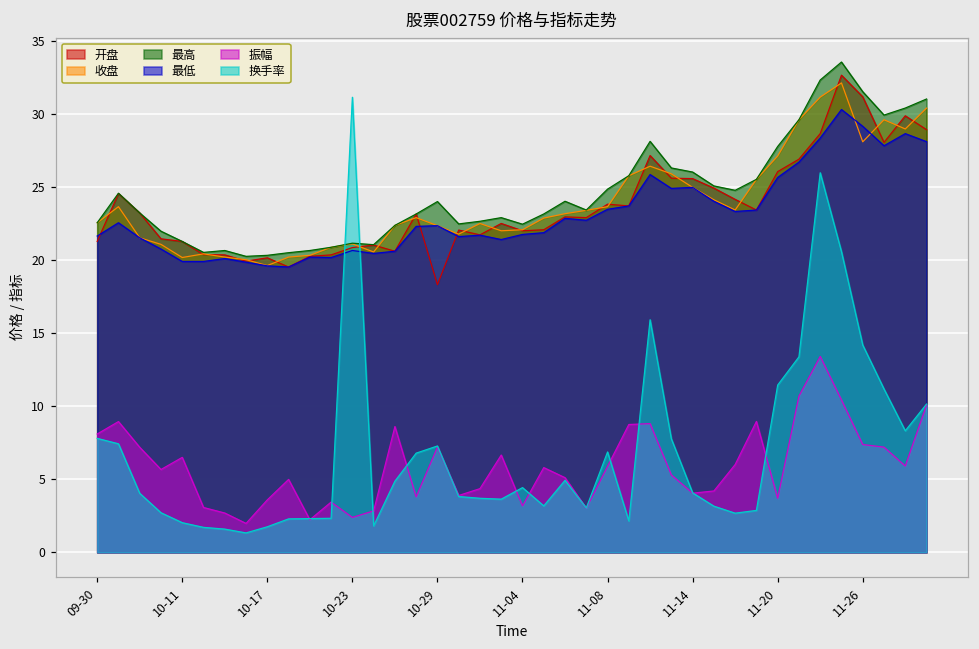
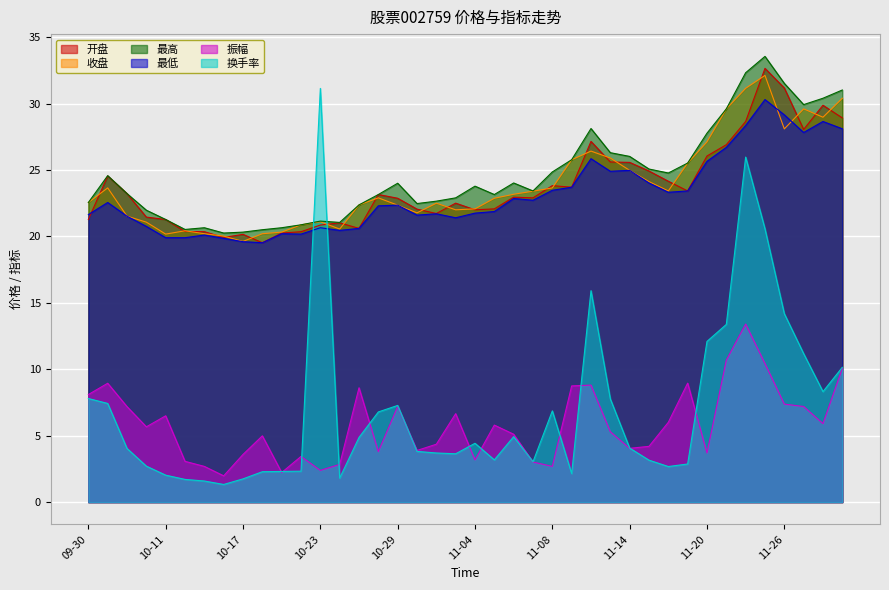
  {
    "开盘": {
      "09-30": 21.3,
      "10-23": 20.9,
-     "10-29": 18.3,
+     "10-29": 22.9,
      "11-14": 25.6,
      "11-20": 26.1,
      "11-26": 31.2
    },
    "收盘": {
      "10-11": 20.2,
      "11-20": 27.1,
      "11-26": 28.1
    },
    "最高": {
      "10-29": 24.0,
-     "11-04": 22.5,
+     "11-04": 23.8,
      "11-08": 24.9,
      "11-14": 26.0,
      "11-20": 27.8,
      "11-26": 31.5
    },
    "最低": {
      "09-30": 21.7,
      "10-11": 19.9,
      "10-23": 20.7,
      "11-04": 21.8,
      "11-20": 25.7,
      "11-26": 29.2
    },
    "振幅": {
      "09-30": 8.1,
      "10-11": 6.5,
      "10-17": 3.6,
      "10-23": 2.4,
      "11-04": 3.2,
-     "11-08": 5.9,
+     "11-08": 2.7,
      "11-20": 3.7,
      "11-26": 7.4
    },
    "换手率": {
      "09-30": 7.8,
      "10-11": 2.0,
      "10-17": 1.8,
      "10-23": 31.2,
      "11-04": 4.4,
      "11-08": 6.9,
-     "11-20": 11.5,
+     "11-20": 12.1,
      "11-26": 14.2
    }
  }
